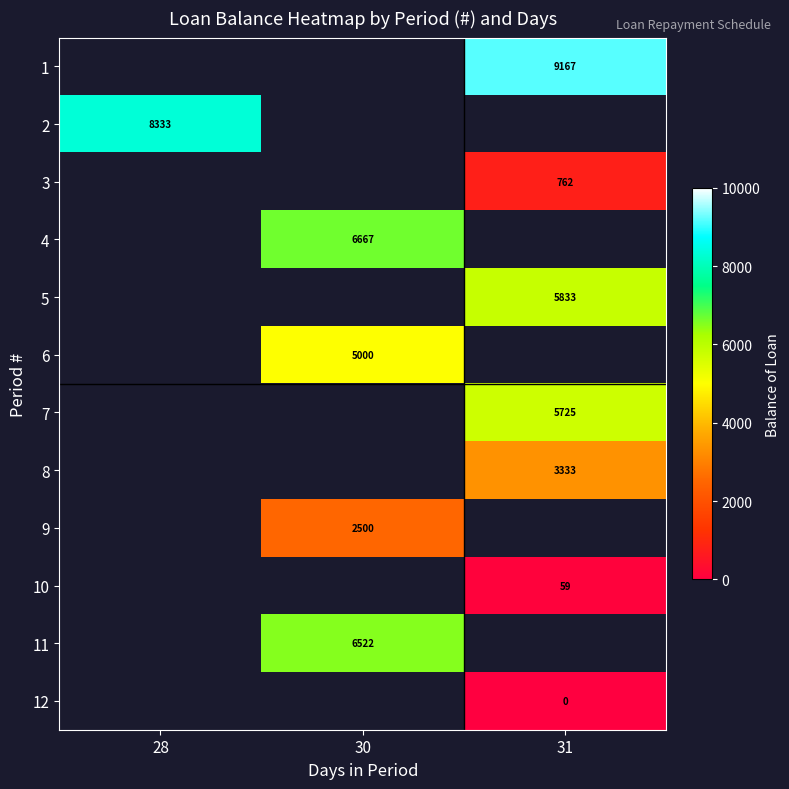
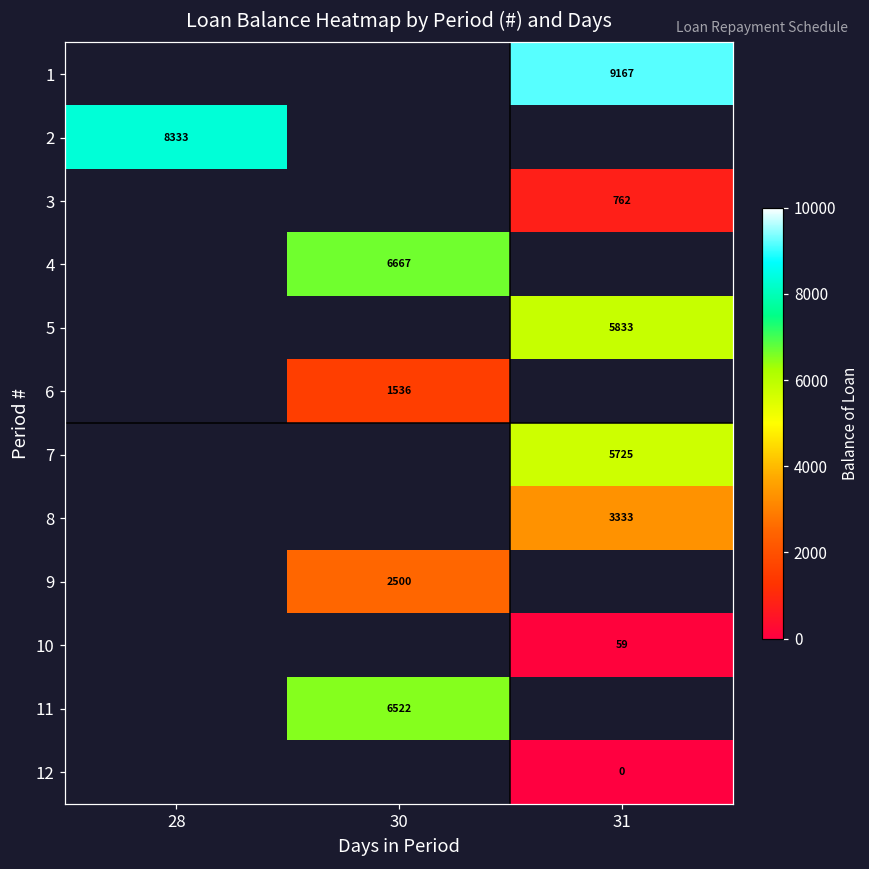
  {
    "1": {
      "31": 9167
    },
    "2": {
      "28": 8333
    },
    "3": {
      "31": 762
    },
    "4": {
      "30": 6667
    },
    "5": {
      "31": 5833
    },
    "6": {
-     "30": 5000
+     "30": 1536
    },
    "7": {
      "31": 5725
    },
    "8": {
      "31": 3333
    },
    "9": {
      "30": 2500
    },
    "10": {
      "31": 59
    },
    "11": {
      "30": 6522
    },
    "12": {
      "31": 0
    }
  }
